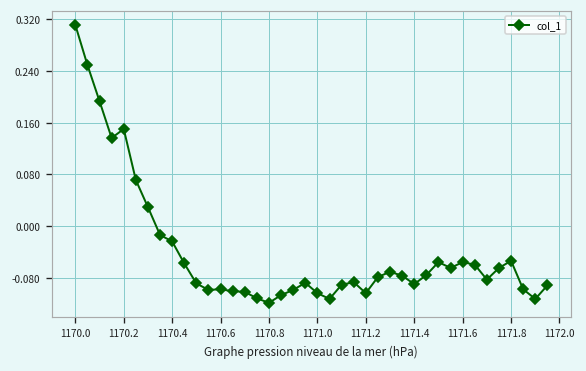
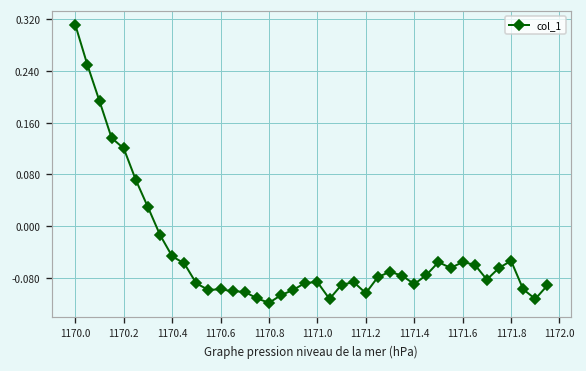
  {
    "1170.0": 0.31,
-   "1170.2": 0.15,
-   "1170.4": -0.02,
+   "1170.2": 0.12,
+   "1170.4": -0.05,
    "1170.6": -0.10,
    "1170.8": -0.12,
-   "1171.0": -0.10,
+   "1171.0": -0.09,
    "1171.2": -0.10,
    "1171.4": -0.09,
    "1171.6": -0.06,
    "1171.8": -0.05
  }
